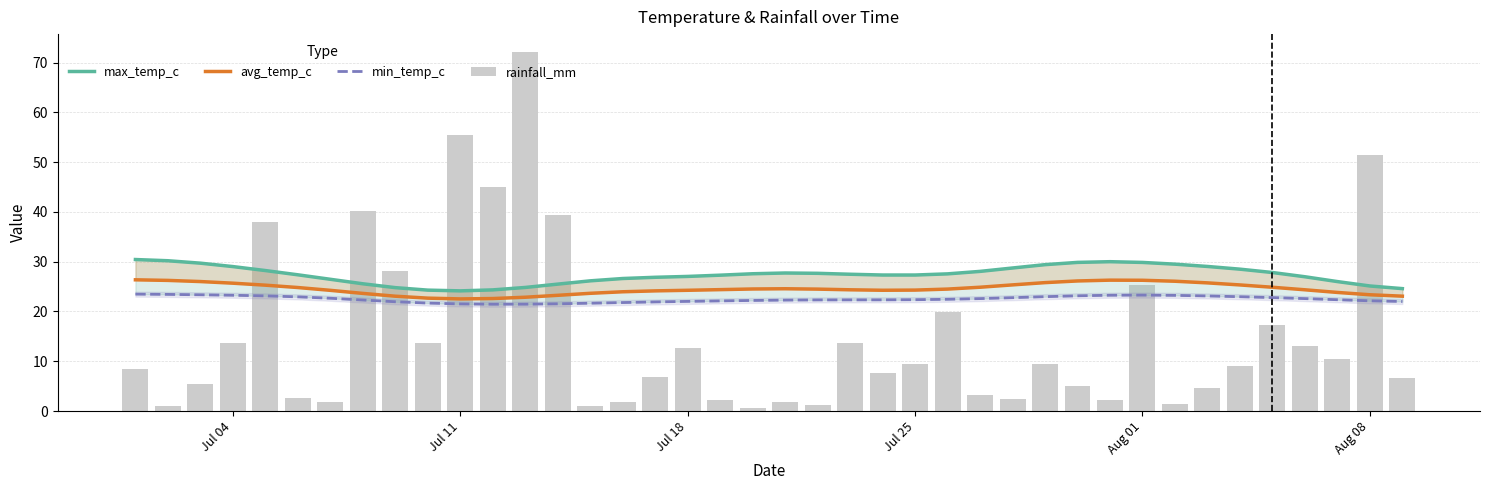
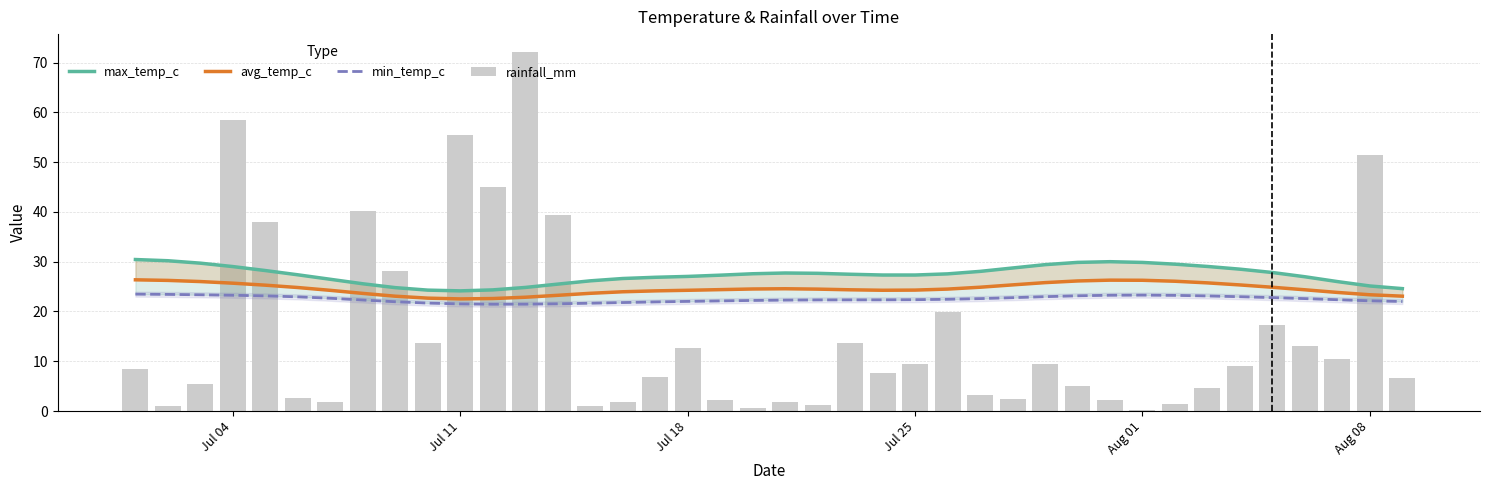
  {
    "rainfall_mm": {
-     "Jul 04": 14,
+     "Jul 04": 58,
      "Jul 11": 56,
      "Jul 18": 13,
      "Jul 25": 10,
-     "Aug 01": 25,
+     "Aug 01": 0,
      "Aug 08": 52
    },
    "max_temp_c": {
      "Jul 04": 29,
      "Jul 11": 24,
      "Jul 18": 27,
      "Jul 25": 27,
      "Aug 01": 30,
      "Aug 08": 25
    },
    "avg_temp_c": {
      "Jul 04": 26,
      "Jul 18": 24,
      "Jul 25": 24,
      "Aug 01": 26,
      "Aug 08": 23
    }
  }
